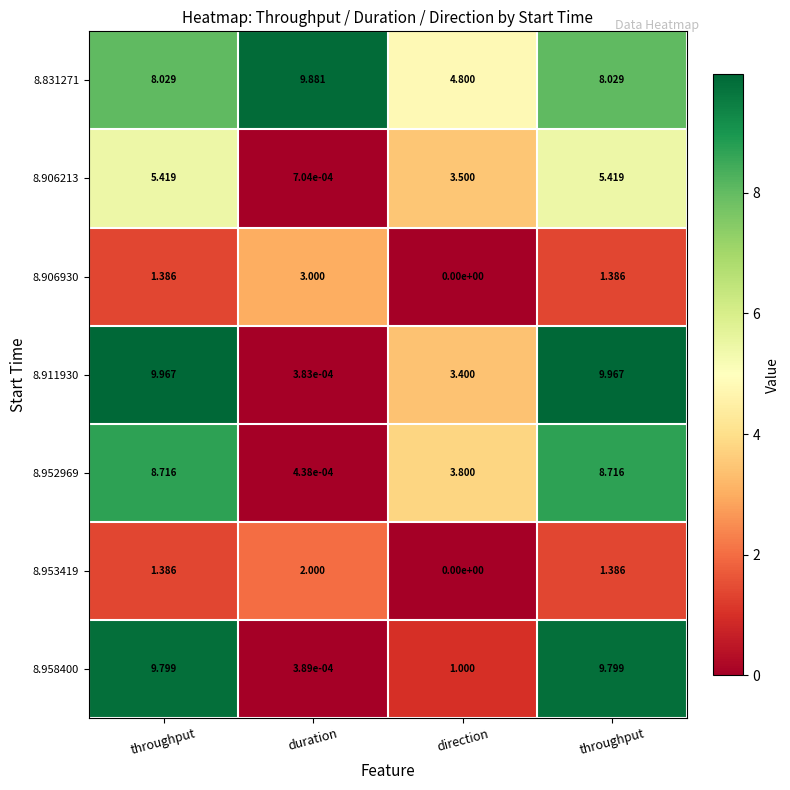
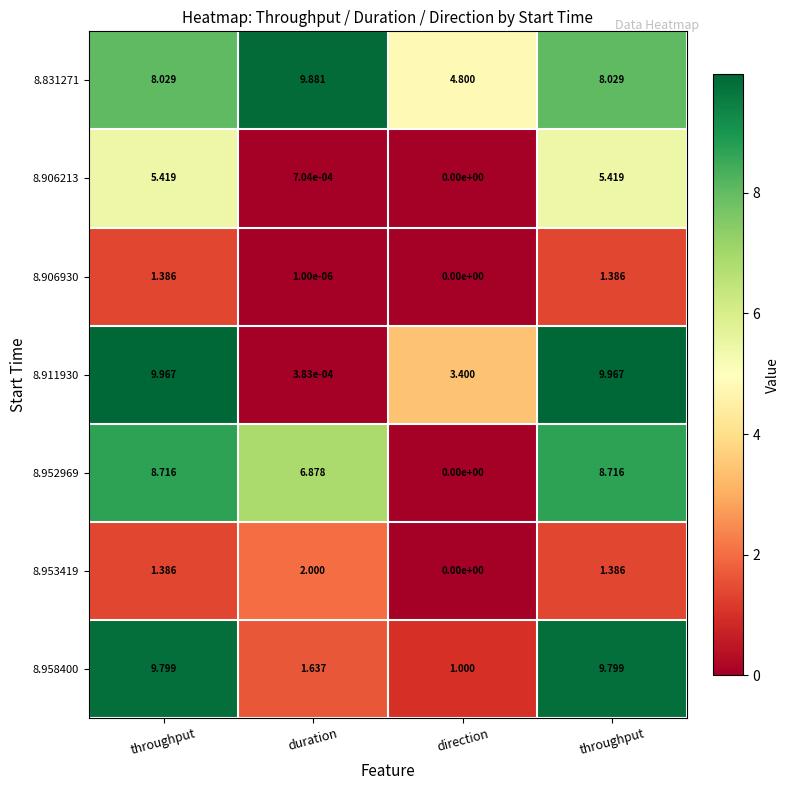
  {
    "8.831271": {
      "duration": "9.881",
      "direction": "4.800"
    },
    "8.906213": {
      "duration": "7.04e-04",
-     "direction": "3.500"
+     "direction": "0.00e+00"
    },
    "8.906930": {
-     "duration": "3.000",
+     "duration": "1.00e-06",
      "direction": "0.00e+00"
    },
    "8.911930": {
      "duration": "3.83e-04",
      "direction": "3.400"
    },
    "8.952969": {
-     "duration": "4.38e-04",
-     "direction": "3.800"
+     "duration": "6.878",
+     "direction": "0.00e+00"
    },
    "8.953419": {
      "duration": "2.000",
      "direction": "0.00e+00"
    },
    "8.958400": {
-     "duration": "3.89e-04",
+     "duration": "1.637",
      "direction": "1.000"
    }
  }
